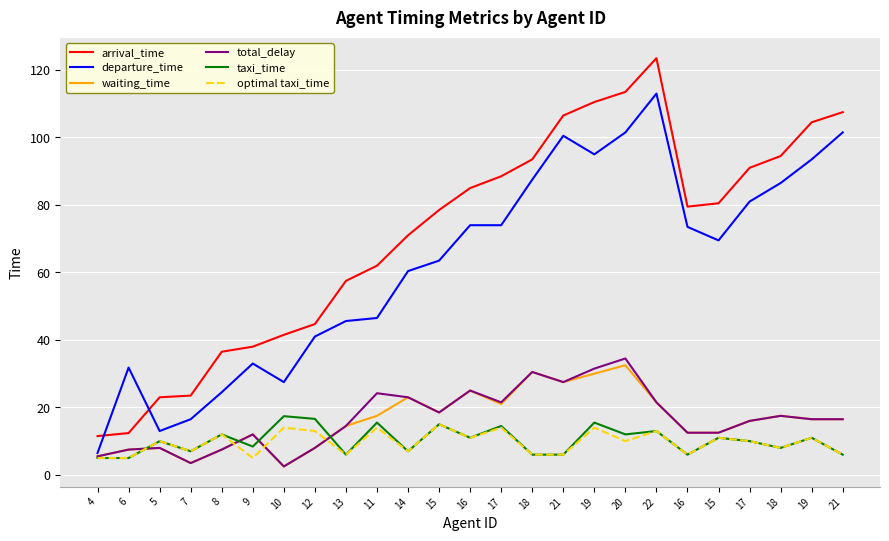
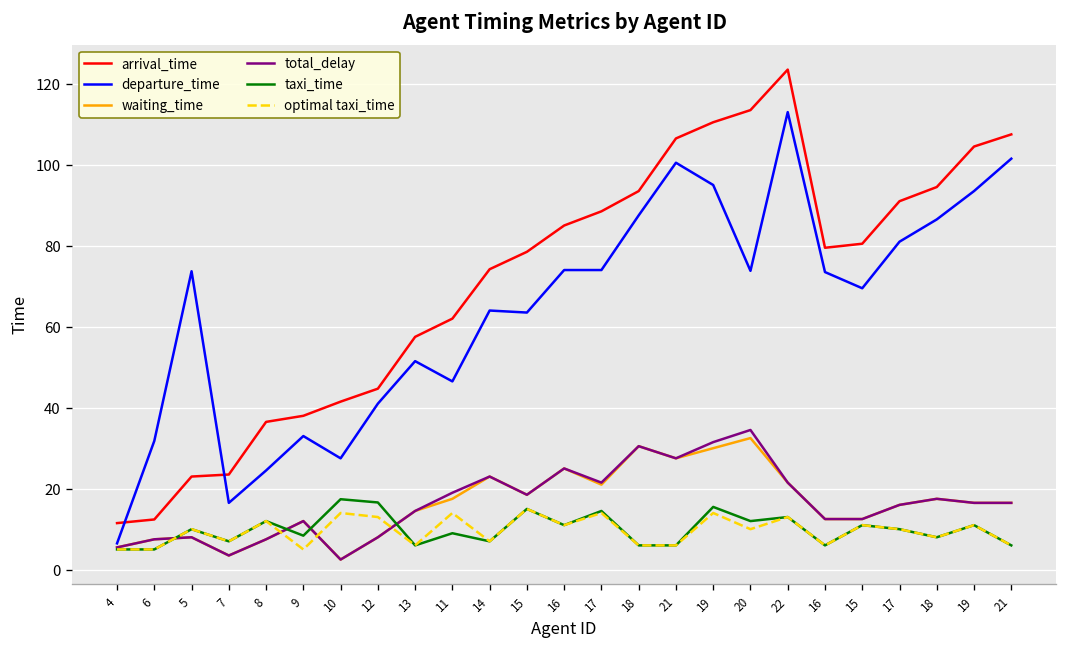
  {
    "arrival_time": {
      "4": 12,
      "6": 12,
      "5": 23,
      "7": 24,
      "8": 37,
      "9": 38,
      "10": 42,
      "12": 45,
      "13": 58,
      "11": 62,
-     "14": 71,
+     "14": 74,
      "20": 114,
      "22": 124
    },
    "departure_time": {
      "4": 7,
      "6": 32,
-     "5": 13,
+     "5": 74,
      "7": 17,
      "8": 25,
      "9": 33,
      "10": 28,
      "12": 41,
-     "13": 46,
+     "13": 52,
      "11": 47,
-     "14": 60,
-     "20": 102,
+     "14": 64,
+     "20": 74,
      "22": 113
    },
    "total_delay": {
-     "11": 24,
+     "11": 19,
      "20": 35
    },
    "taxi_time": {
      "9": 8,
      "10": 17,
      "12": 17,
-     "11": 16,
+     "11": 9,
      "20": 12
    }
  }
